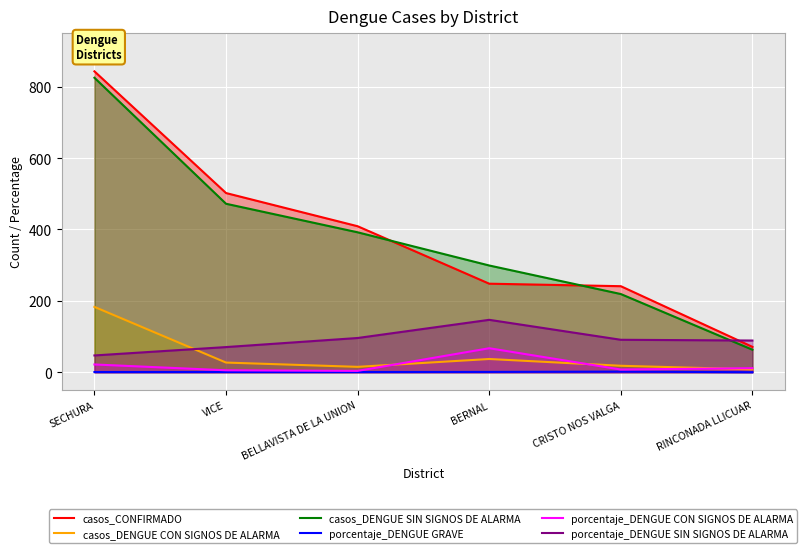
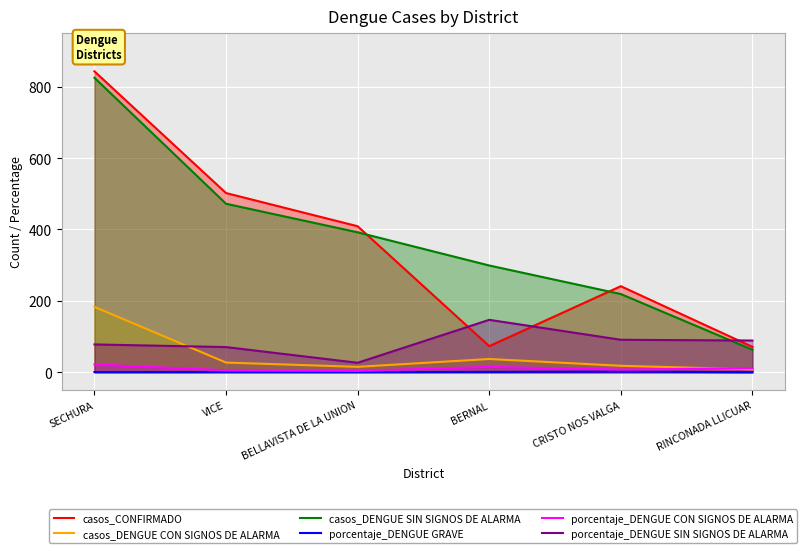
  {
    "casos_CONFIRMADO": {
      "SECHURA": 840,
      "VICE": 500,
      "BELLAVISTA DE LA UNION": 410,
-     "BERNAL": 250,
+     "BERNAL": 70,
      "CRISTO NOS VALGA": 240,
      "RINCONADA LLICUAR": 70
    },
    "casos_DENGUE CON SIGNOS DE ALARMA": {
      "SECHURA": 180,
      "VICE": 30,
      "BELLAVISTA DE LA UNION": 20,
      "BERNAL": 40,
      "CRISTO NOS VALGA": 20
    },
    "casos_DENGUE SIN SIGNOS DE ALARMA": {
      "SECHURA": 830,
      "VICE": 470,
      "BELLAVISTA DE LA UNION": 390,
      "BERNAL": 300,
      "CRISTO NOS VALGA": 220,
      "RINCONADA LLICUAR": 60
    },
    "porcentaje_DENGUE GRAVE": {
      "SECHURA": 0,
      "BERNAL": 0,
      "RINCONADA LLICUAR": 0
    },
    "porcentaje_DENGUE CON SIGNOS DE ALARMA": {
      "SECHURA": 20,
-     "BERNAL": 70
+     "BERNAL": 10
    },
    "porcentaje_DENGUE SIN SIGNOS DE ALARMA": {
-     "SECHURA": 50,
+     "SECHURA": 80,
      "VICE": 70,
-     "BELLAVISTA DE LA UNION": 100,
+     "BELLAVISTA DE LA UNION": 30,
      "BERNAL": 150,
      "CRISTO NOS VALGA": 90,
      "RINCONADA LLICUAR": 90
    }
  }
